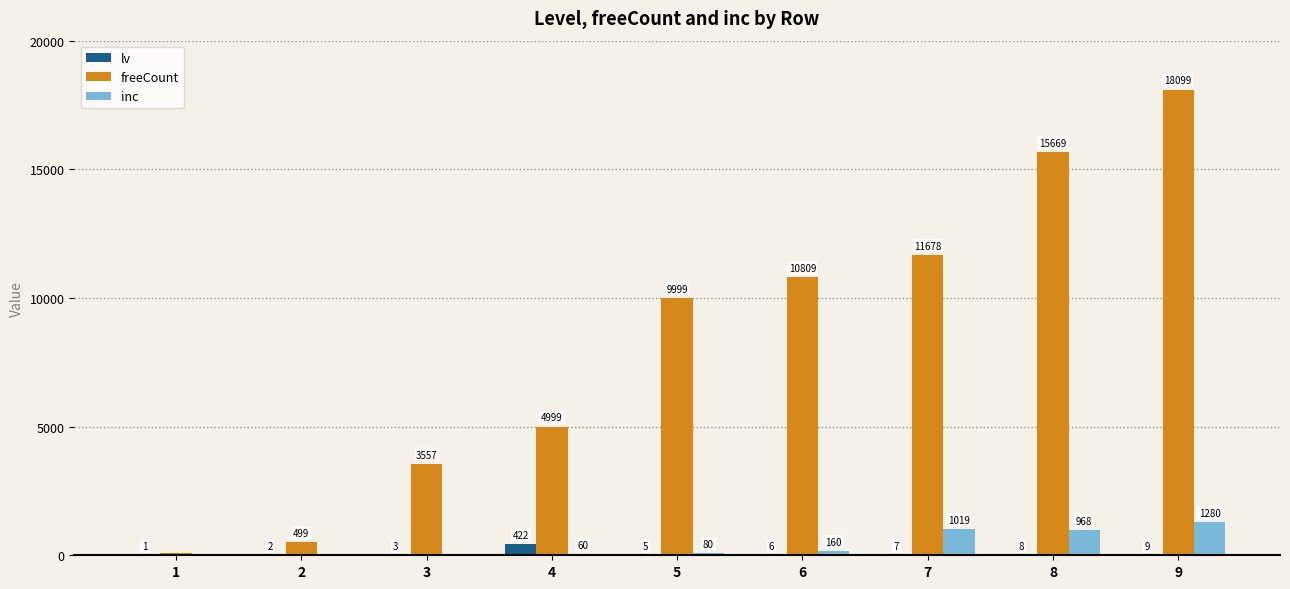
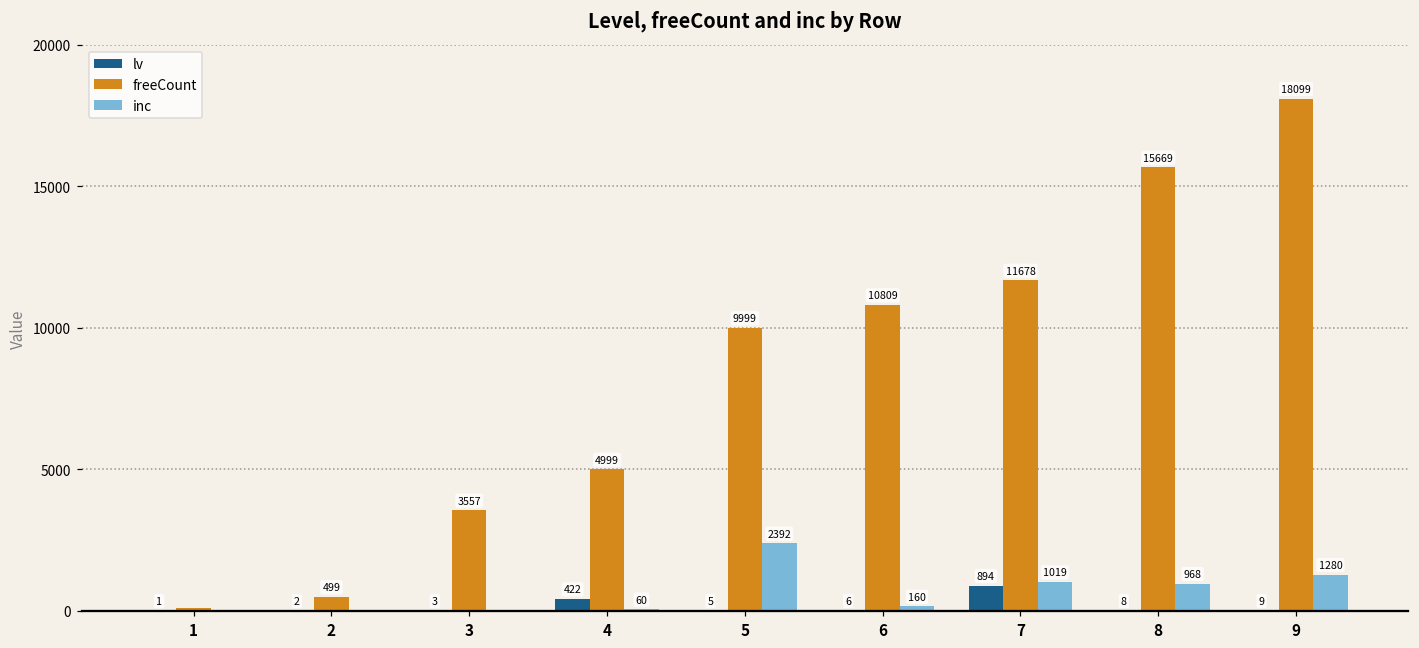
  {
    "lv": {
-     "7": 7
+     "7": 894
    },
    "freeCount": {
      "1": 100
    },
    "inc": {
-     "5": 80
+     "5": 2392
    }
  }
